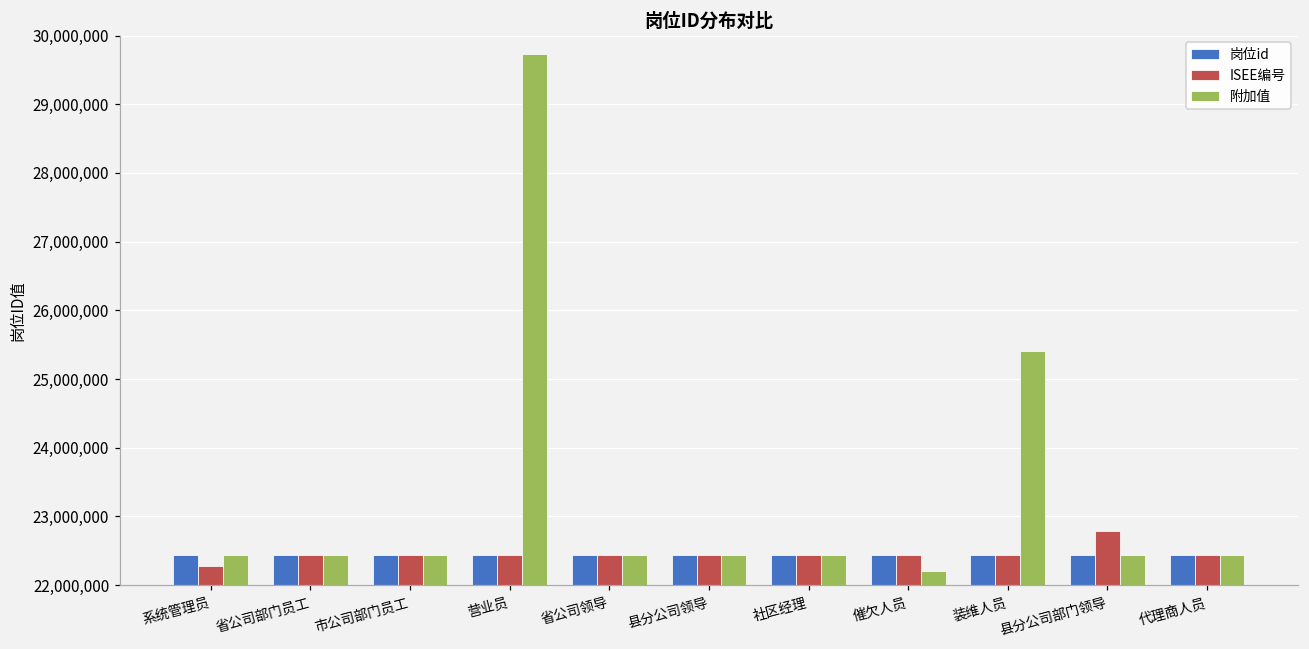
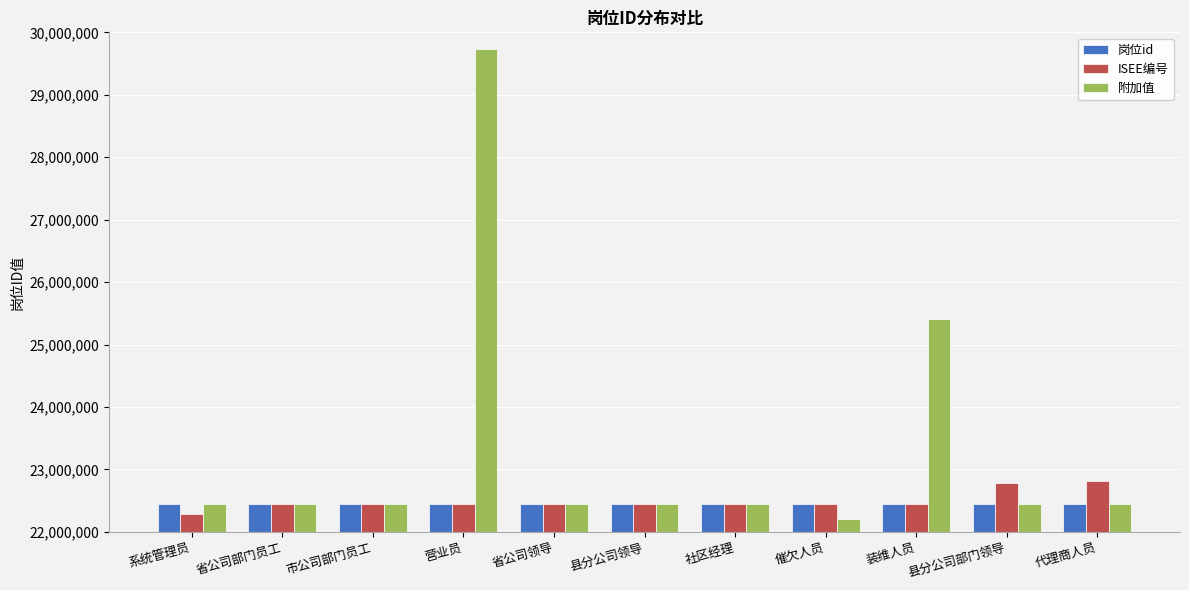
  {
    "岗位id": {
      "系统管理员": "22,400,000",
      "省公司部门员工": "22,400,000",
      "市公司部门员工": "22,400,000",
      "营业员": "22,400,000",
      "省公司领导": "22,400,000",
      "县分公司领导": "22,400,000",
      "社区经理": "22,400,000",
      "催欠人员": "22,400,000",
      "装维人员": "22,400,000",
      "县分公司部门领导": "22,400,000",
      "代理商人员": "22,400,000"
    },
    "ISEE编号": {
      "系统管理员": "22,300,000",
      "省公司部门员工": "22,400,000",
      "市公司部门员工": "22,400,000",
      "营业员": "22,400,000",
      "省公司领导": "22,400,000",
      "县分公司领导": "22,400,000",
      "社区经理": "22,400,000",
      "催欠人员": "22,400,000",
      "装维人员": "22,400,000",
      "县分公司部门领导": "22,800,000",
-     "代理商人员": "22,400,000"
+     "代理商人员": "22,800,000"
    },
    "附加值": {
      "系统管理员": "22,400,000",
      "省公司部门员工": "22,400,000",
      "市公司部门员工": "22,400,000",
      "营业员": "29,700,000",
      "省公司领导": "22,400,000",
      "县分公司领导": "22,400,000",
      "社区经理": "22,400,000",
      "催欠人员": "22,200,000",
      "装维人员": "25,400,000",
      "县分公司部门领导": "22,400,000",
      "代理商人员": "22,400,000"
    }
  }
